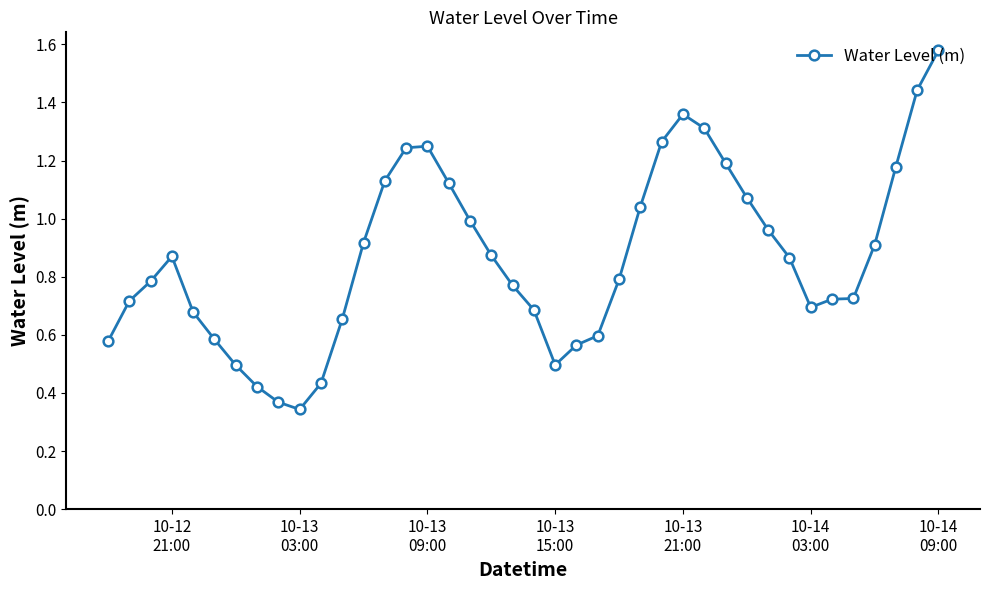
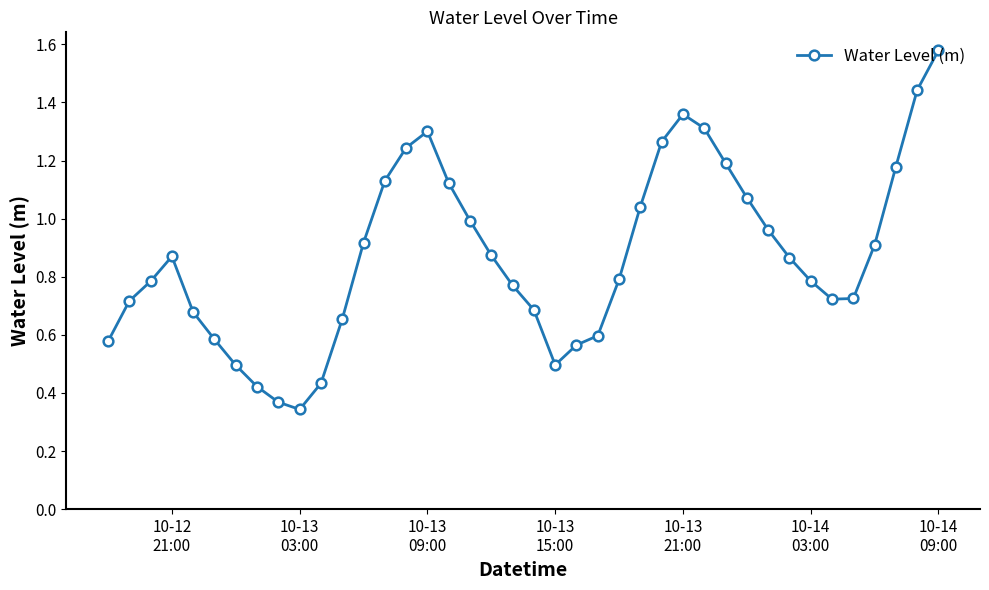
  {
    "10-12 21:00": 0.87,
    "10-13 03:00": 0.34,
-   "10-13 09:00": 1.25,
+   "10-13 09:00": 1.30,
    "10-13 15:00": 0.50,
    "10-13 21:00": 1.36,
-   "10-14 03:00": 0.69,
+   "10-14 03:00": 0.79,
    "10-14 09:00": 1.58
  }
